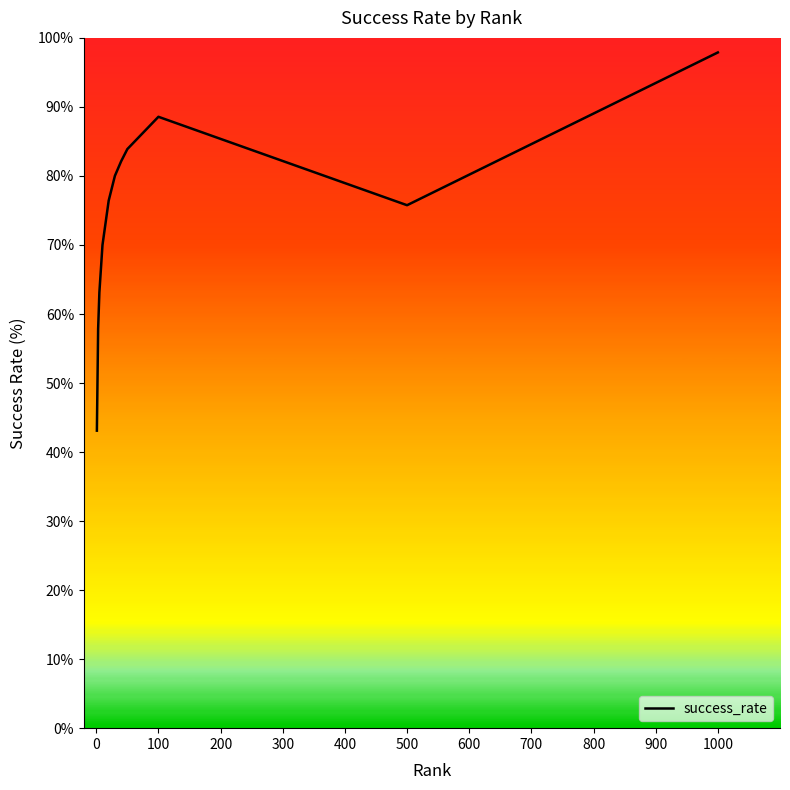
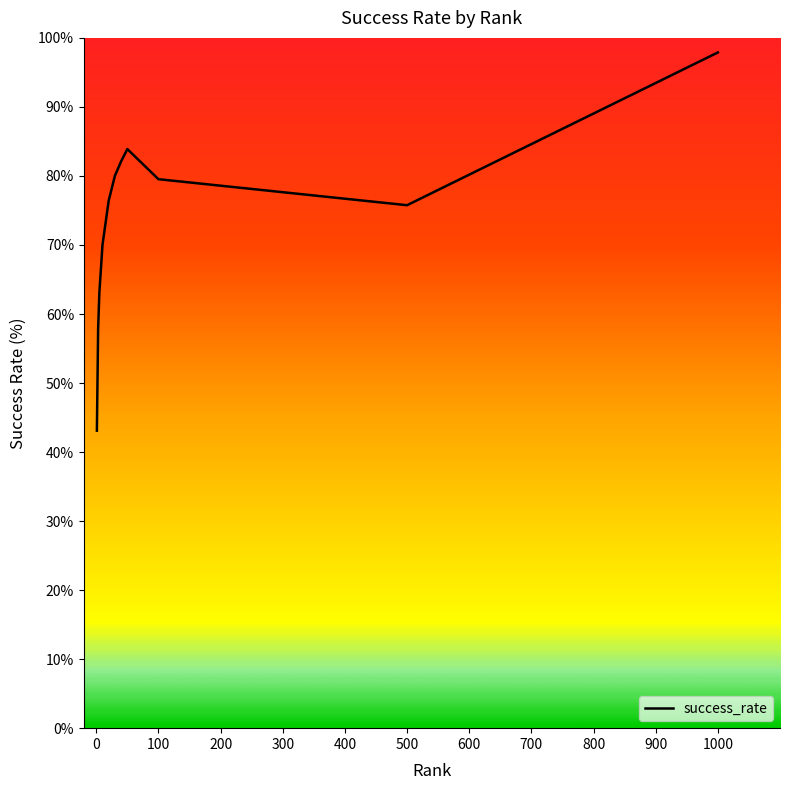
  {
-   "100": "89%",
+   "100": "80%",
    "500": "76%",
    "1000": "98%"
  }
